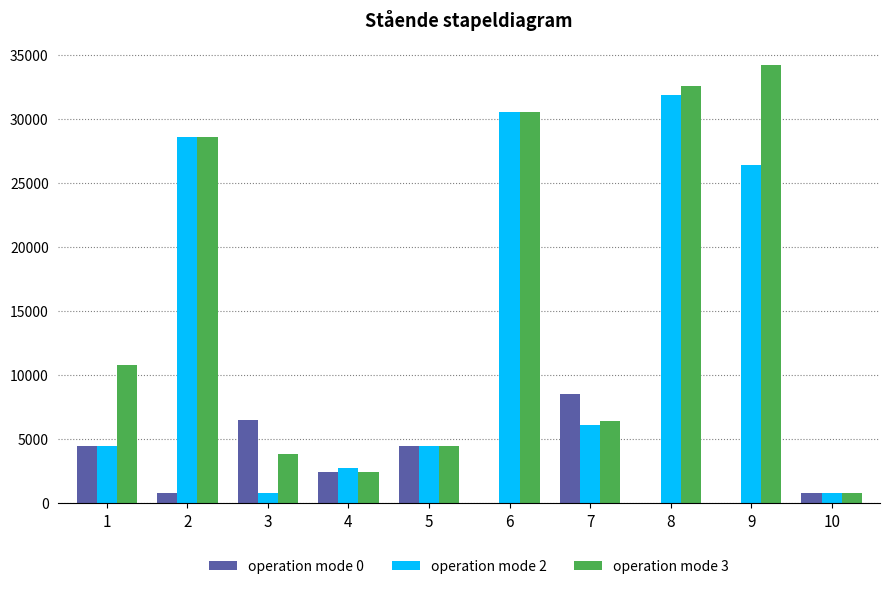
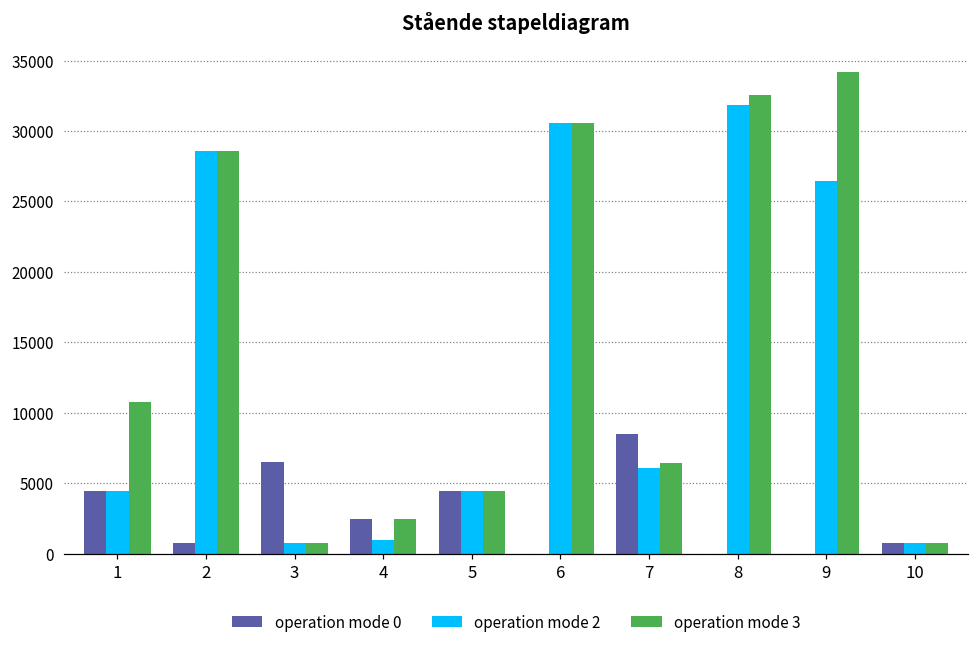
  {
    "operation mode 0": {
      "1": 4400,
      "2": 800,
      "3": 6500,
      "4": 2400,
      "5": 4400,
      "6": 0,
      "7": 8500,
      "8": 0,
      "9": 0,
      "10": 800
    },
    "operation mode 2": {
      "1": 4400,
      "2": 28600,
      "3": 800,
-     "4": 2800,
+     "4": 900,
      "5": 4400,
      "6": 30600,
      "7": 6100,
      "8": 31900,
      "9": 26400,
      "10": 800
    },
    "operation mode 3": {
      "1": 10700,
      "2": 28600,
-     "3": 3800,
+     "3": 800,
      "4": 2400,
      "5": 4400,
      "6": 30600,
      "7": 6400,
      "8": 32600,
      "9": 34200,
      "10": 800
    }
  }
